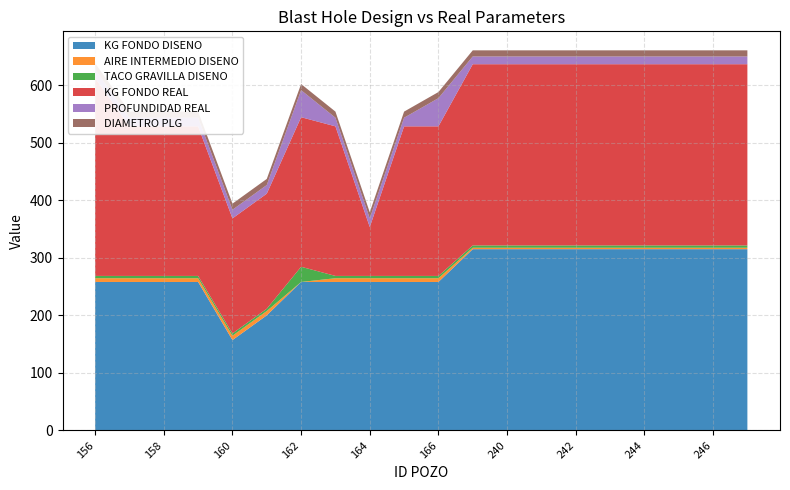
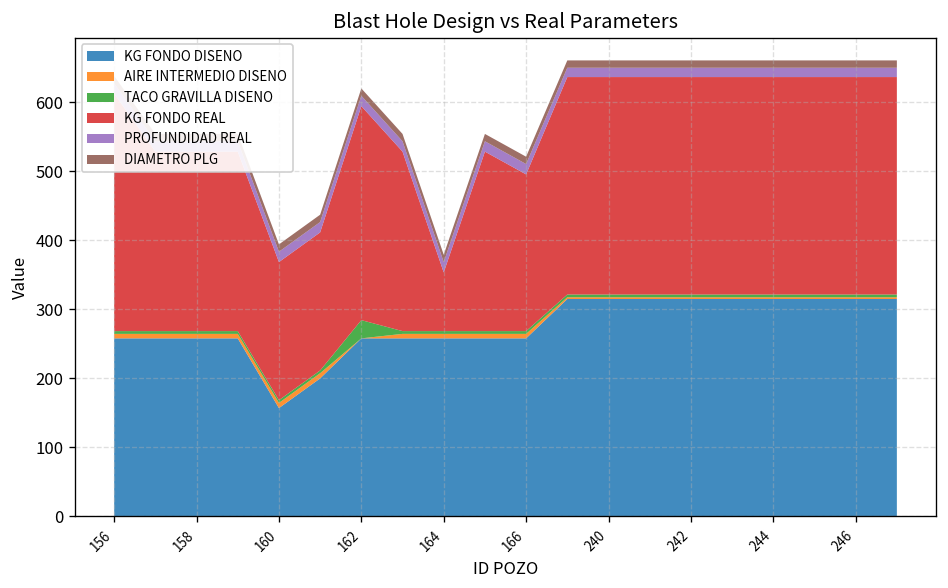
  {
    "KG FONDO DISENO": {
      "156": 260,
      "158": 260,
      "160": 160,
      "164": 260,
      "166": 260
    },
    "TACO GRAVILLA DISENO": {
      "162": 30
    },
    "KG FONDO REAL": {
      "160": 200,
-     "162": 260,
+     "162": 310,
      "164": 90,
-     "166": 260,
+     "166": 230,
      "240": 320,
      "242": 320,
      "244": 320,
      "246": 320
    },
    "PROFUNDIDAD REAL": {
      "160": 20,
-     "162": 50,
+     "162": 20,
      "164": 20,
-     "166": 50,
+     "166": 20,
      "240": 10,
      "242": 10,
      "244": 10,
      "246": 10
    },
    "DIAMETRO PLG": {
      "160": 10,
      "162": 10,
      "164": 10,
      "166": 10,
      "240": 10,
      "242": 10,
      "244": 10,
      "246": 10
    }
  }
